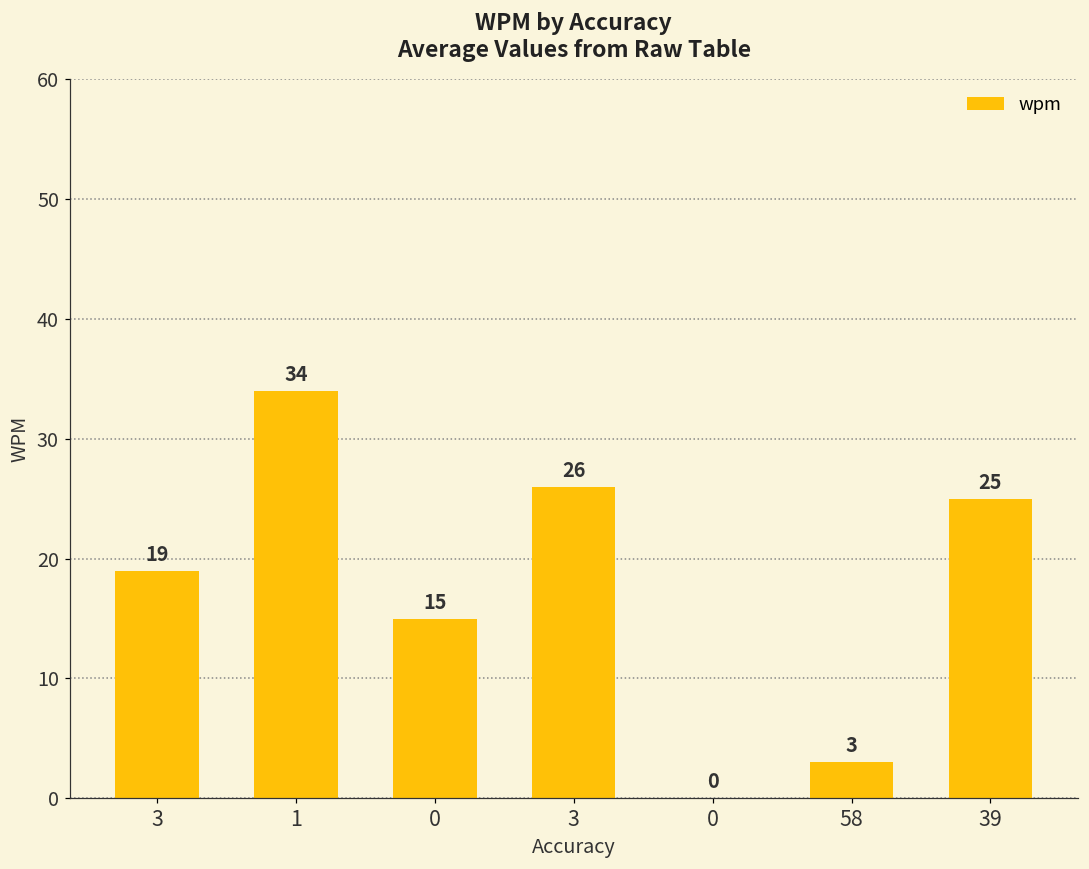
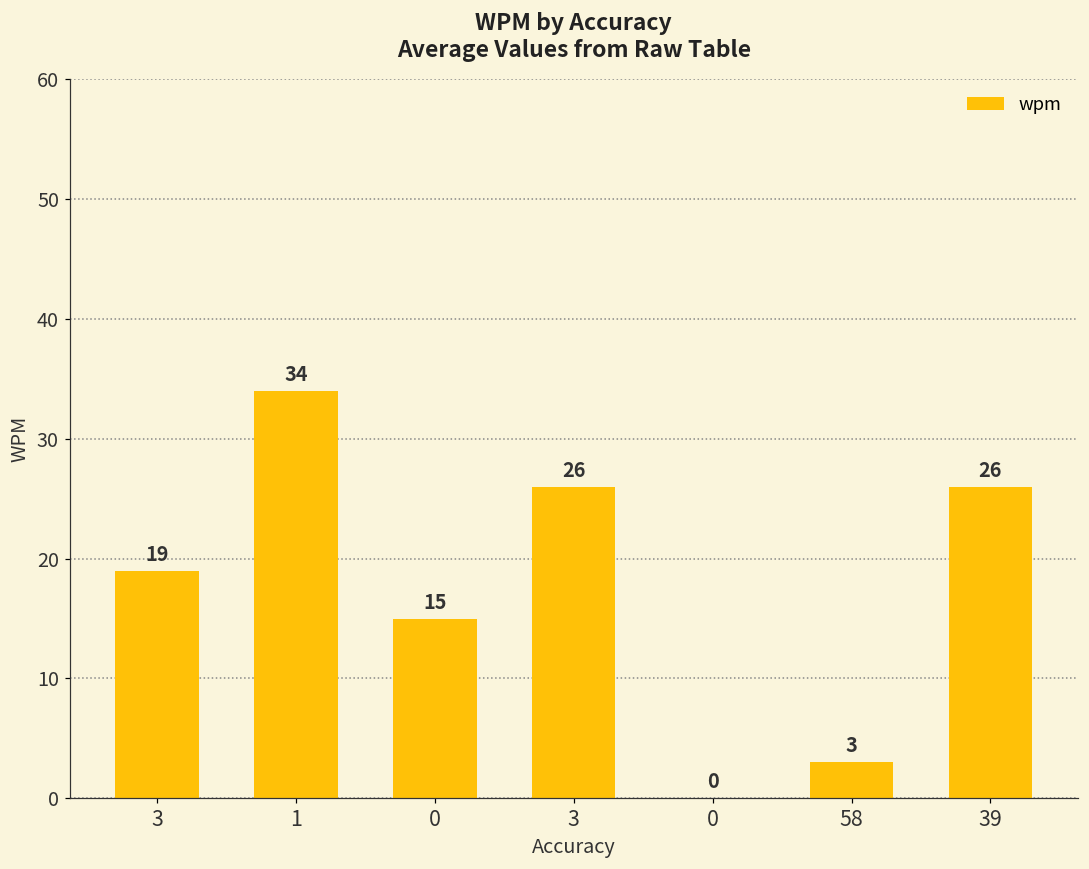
  {
    "1": 34,
    "58": 3,
-   "39": 25
+   "39": 26
  }
